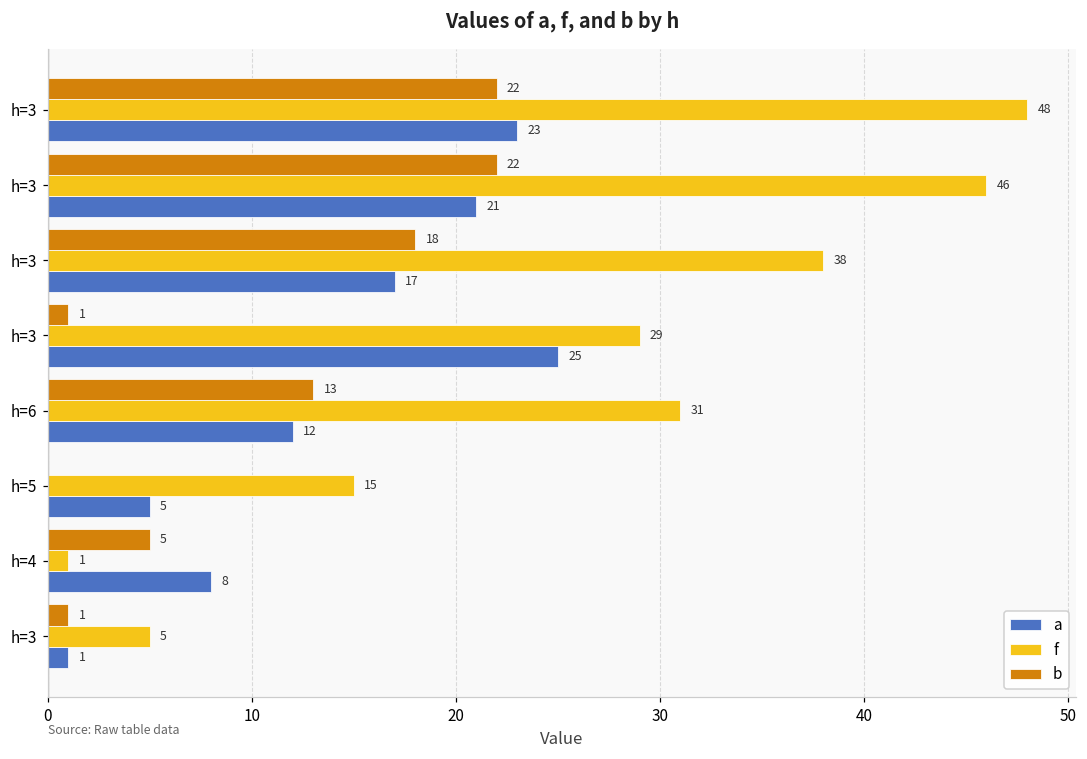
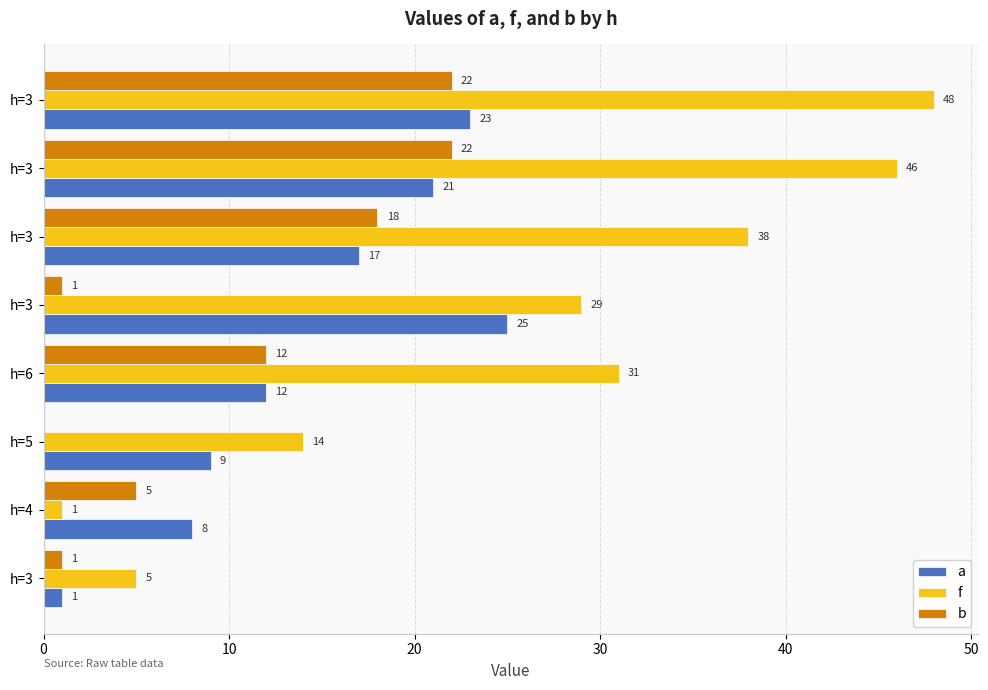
  {
    "a": {
      "h=6": 12,
-     "h=5": 5,
+     "h=5": 9,
      "h=4": 8
    },
    "f": {
      "h=6": 31,
-     "h=5": 15,
+     "h=5": 14,
      "h=4": 1
    },
    "b": {
-     "h=6": 13,
+     "h=6": 12,
      "h=4": 5
    }
  }
